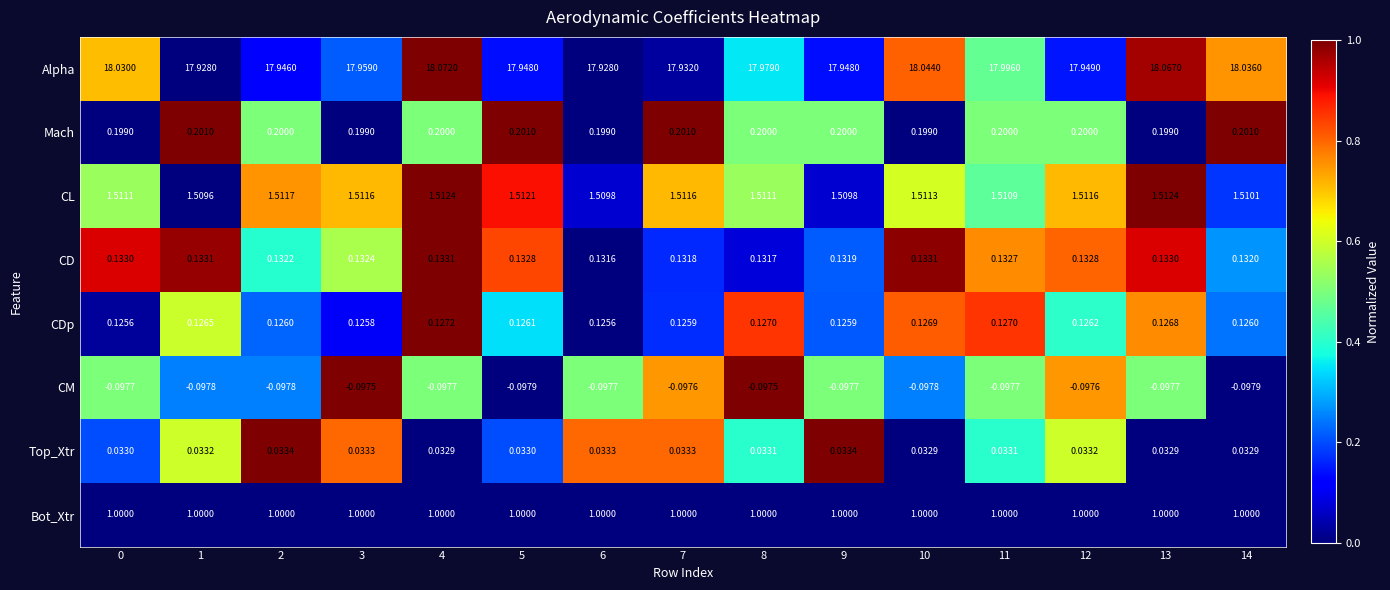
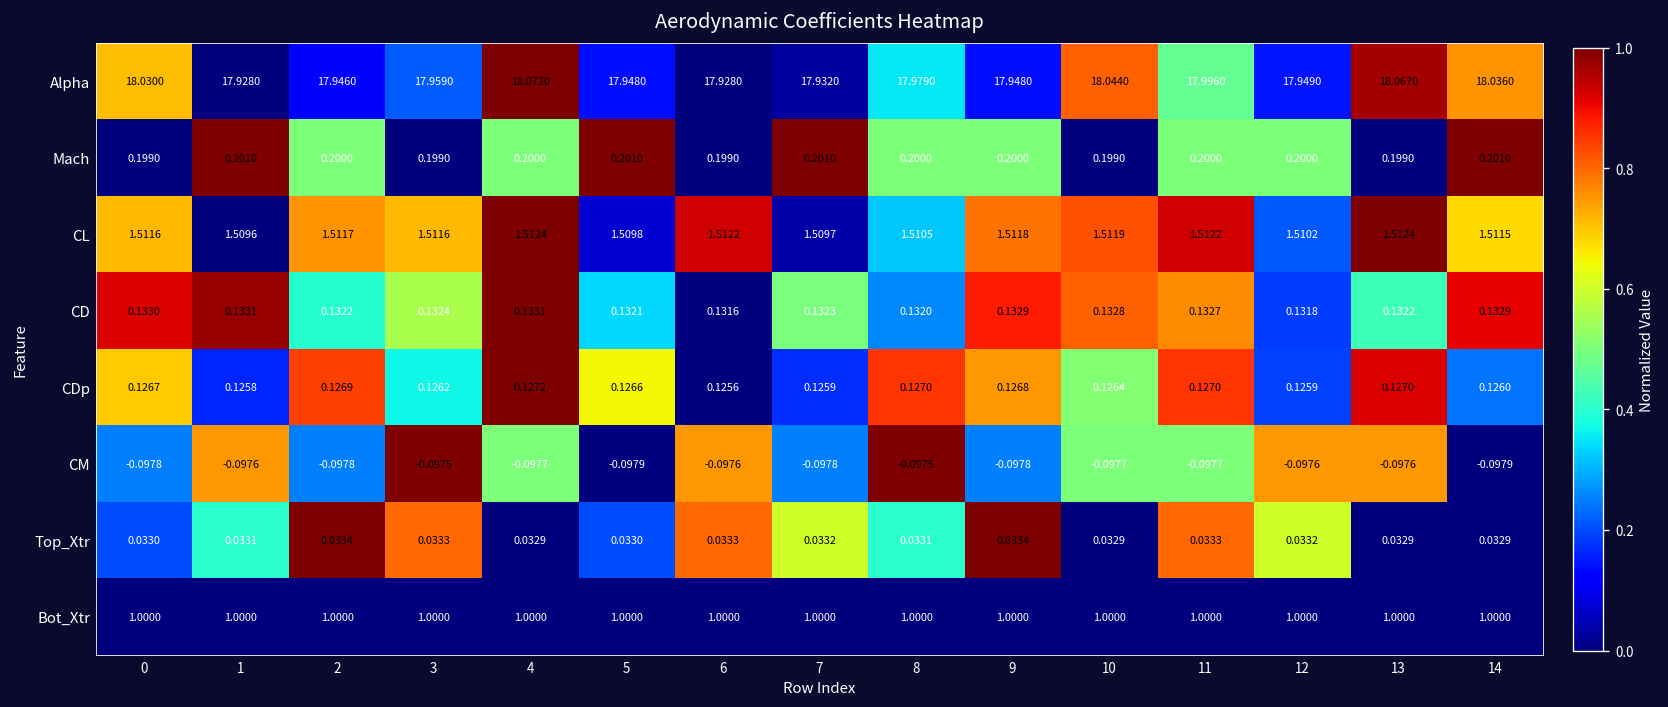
  {
    "Alpha": {
      "0": 18.0300,
      "1": 17.9280,
      "2": 17.9460,
      "3": 17.9590,
      "4": 18.0720,
      "5": 17.9480,
      "6": 17.9280,
      "7": 17.9320,
      "8": 17.9790,
      "9": 17.9480,
      "10": 18.0440,
      "11": 17.9960,
      "12": 17.9490,
      "13": 18.0670,
      "14": 18.0360
    },
    "Mach": {
      "0": 0.1990,
      "1": 0.2010,
      "2": 0.2000,
      "3": 0.1990,
      "4": 0.2000,
      "5": 0.2010,
      "6": 0.1990,
      "7": 0.2010,
      "8": 0.2000,
      "9": 0.2000,
      "10": 0.1990,
      "11": 0.2000,
      "12": 0.2000,
      "13": 0.1990,
      "14": 0.2010
    },
    "CL": {
-     "0": 1.5111,
+     "0": 1.5116,
      "1": 1.5096,
      "2": 1.5117,
      "3": 1.5116,
      "4": 1.5124,
-     "5": 1.5121,
-     "6": 1.5098,
-     "7": 1.5116,
-     "8": 1.5111,
-     "9": 1.5098,
-     "10": 1.5113,
-     "11": 1.5109,
-     "12": 1.5116,
+     "5": 1.5098,
+     "6": 1.5122,
+     "7": 1.5097,
+     "8": 1.5105,
+     "9": 1.5118,
+     "10": 1.5119,
+     "11": 1.5122,
+     "12": 1.5102,
      "13": 1.5124,
-     "14": 1.5101
+     "14": 1.5115
    },
    "CD": {
      "0": 0.1330,
      "1": 0.1331,
      "2": 0.1322,
      "3": 0.1324,
      "4": 0.1331,
-     "5": 0.1328,
+     "5": 0.1321,
      "6": 0.1316,
-     "7": 0.1318,
-     "8": 0.1317,
-     "9": 0.1319,
-     "10": 0.1331,
+     "7": 0.1323,
+     "8": 0.1320,
+     "9": 0.1329,
+     "10": 0.1328,
      "11": 0.1327,
-     "12": 0.1328,
-     "13": 0.1330,
-     "14": 0.1320
+     "12": 0.1318,
+     "13": 0.1322,
+     "14": 0.1329
    },
    "CDp": {
-     "0": 0.1256,
-     "1": 0.1265,
-     "2": 0.1260,
-     "3": 0.1258,
+     "0": 0.1267,
+     "1": 0.1258,
+     "2": 0.1269,
+     "3": 0.1262,
      "4": 0.1272,
-     "5": 0.1261,
+     "5": 0.1266,
      "6": 0.1256,
      "7": 0.1259,
      "8": 0.1270,
-     "9": 0.1259,
-     "10": 0.1269,
+     "9": 0.1268,
+     "10": 0.1264,
      "11": 0.1270,
-     "12": 0.1262,
-     "13": 0.1268,
+     "12": 0.1259,
+     "13": 0.1270,
      "14": 0.1260
    },
    "CM": {
-     "0": -0.0977,
-     "1": -0.0978,
+     "0": -0.0978,
+     "1": -0.0976,
      "2": -0.0978,
      "3": -0.0975,
      "4": -0.0977,
      "5": -0.0979,
-     "6": -0.0977,
-     "7": -0.0976,
+     "6": -0.0976,
+     "7": -0.0978,
      "8": -0.0975,
-     "9": -0.0977,
-     "10": -0.0978,
+     "9": -0.0978,
+     "10": -0.0977,
      "11": -0.0977,
      "12": -0.0976,
-     "13": -0.0977,
+     "13": -0.0976,
      "14": -0.0979
    },
    "Top_Xtr": {
      "0": 0.0330,
-     "1": 0.0332,
+     "1": 0.0331,
      "2": 0.0334,
      "3": 0.0333,
      "4": 0.0329,
      "5": 0.0330,
      "6": 0.0333,
-     "7": 0.0333,
+     "7": 0.0332,
      "8": 0.0331,
      "9": 0.0334,
      "10": 0.0329,
-     "11": 0.0331,
+     "11": 0.0333,
      "12": 0.0332,
      "13": 0.0329,
      "14": 0.0329
    },
    "Bot_Xtr": {
      "0": 1.0000,
      "1": 1.0000,
      "2": 1.0000,
      "3": 1.0000,
      "4": 1.0000,
      "5": 1.0000,
      "6": 1.0000,
      "7": 1.0000,
      "8": 1.0000,
      "9": 1.0000,
      "10": 1.0000,
      "11": 1.0000,
      "12": 1.0000,
      "13": 1.0000,
      "14": 1.0000
    }
  }
